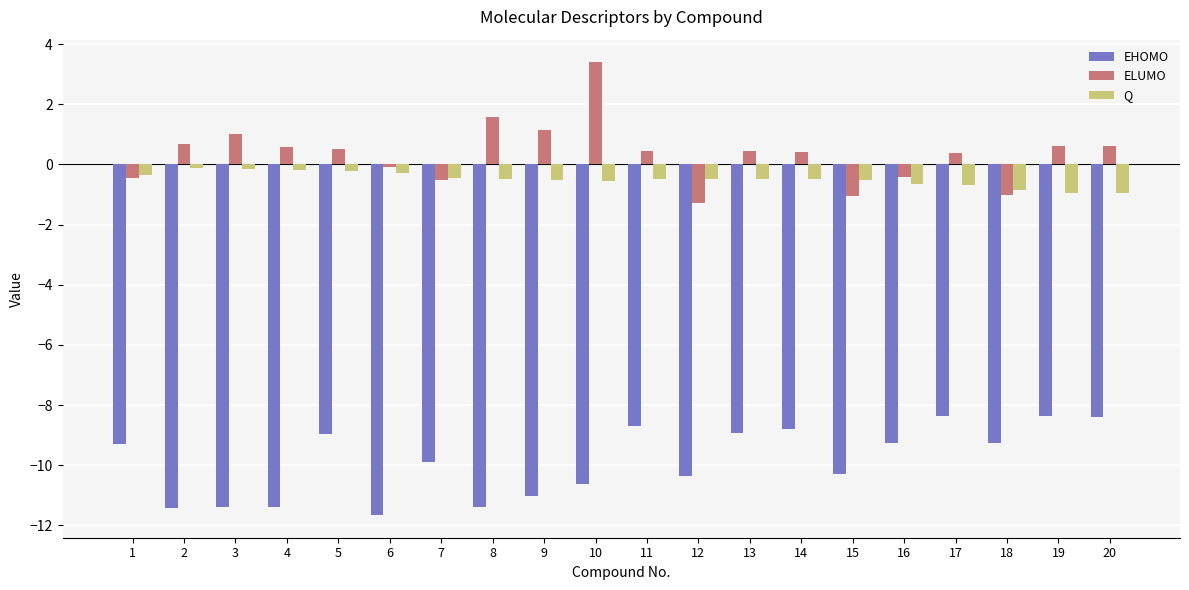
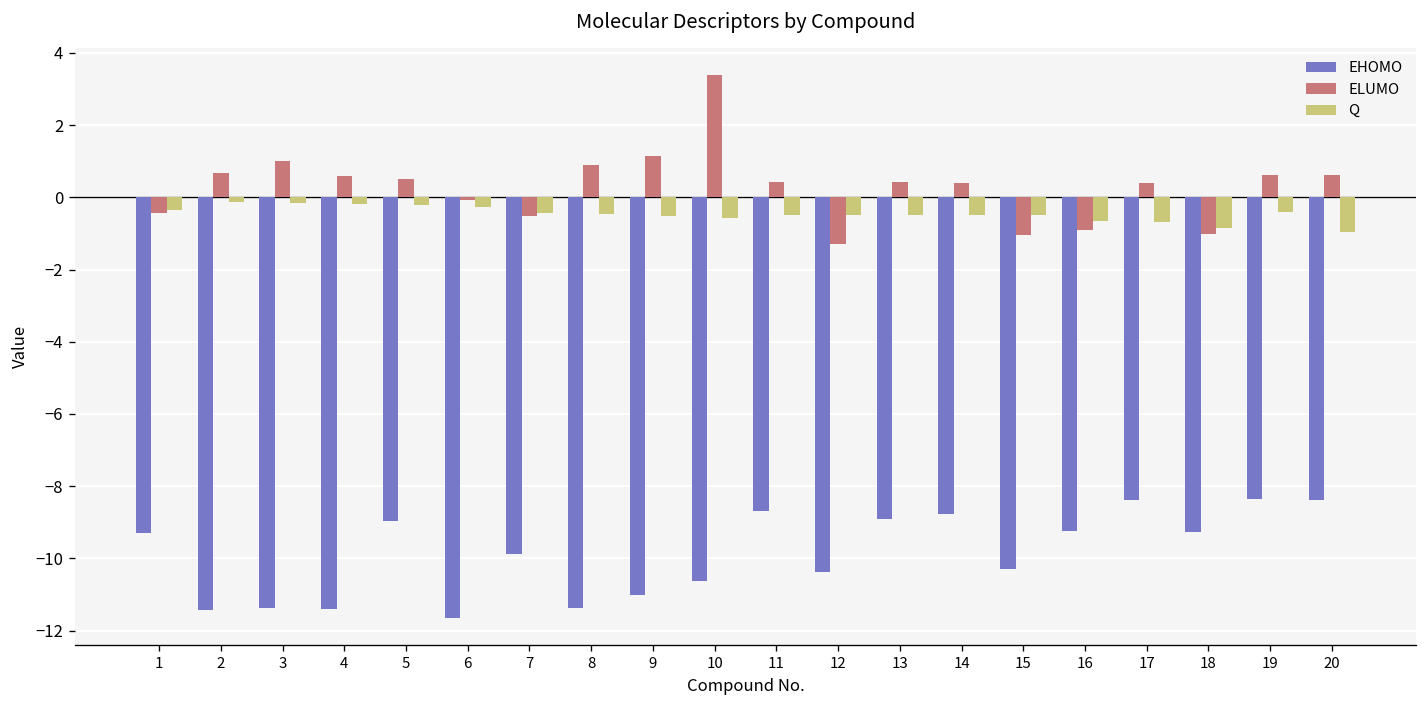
  {
    "EHOMO": {
      "1": -9.3,
      "2": -11.4,
      "3": -11.4,
      "4": -11.4,
      "5": -9.0,
      "6": -11.7,
      "7": -9.9,
      "8": -11.4,
      "9": -11.0,
      "10": -10.6,
      "11": -8.7,
      "12": -10.4,
      "13": -8.9,
      "14": -8.8,
      "15": -10.3,
      "16": -9.3,
      "17": -8.4,
      "18": -9.3,
      "19": -8.4,
      "20": -8.4
    },
    "ELUMO": {
      "1": -0.4,
      "2": 0.7,
      "3": 1.0,
      "4": 0.6,
      "5": 0.5,
      "7": -0.5,
-     "8": 1.6,
+     "8": 0.9,
      "9": 1.1,
      "10": 3.4,
      "11": 0.4,
      "12": -1.3,
      "13": 0.4,
      "14": 0.4,
      "15": -1.0,
-     "16": -0.4,
+     "16": -0.9,
      "17": 0.4,
      "18": -1.0,
      "19": 0.6,
      "20": 0.6
    },
    "Q": {
      "1": -0.3,
      "2": -0.1,
      "3": -0.2,
      "4": -0.2,
      "5": -0.2,
      "6": -0.3,
      "7": -0.4,
      "8": -0.5,
      "9": -0.5,
      "10": -0.6,
      "11": -0.5,
      "12": -0.5,
      "13": -0.5,
      "14": -0.5,
      "15": -0.5,
      "16": -0.6,
      "17": -0.7,
      "18": -0.8,
-     "19": -0.9,
+     "19": -0.4,
      "20": -1.0
    }
  }
